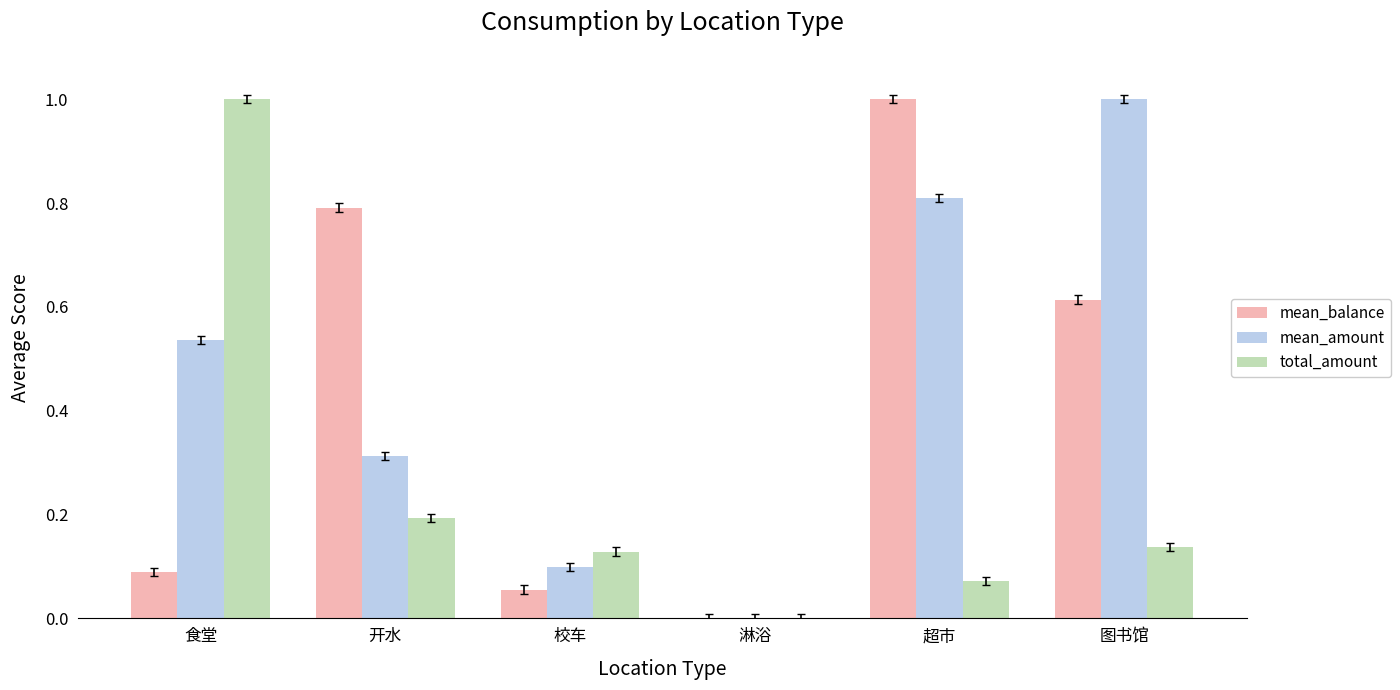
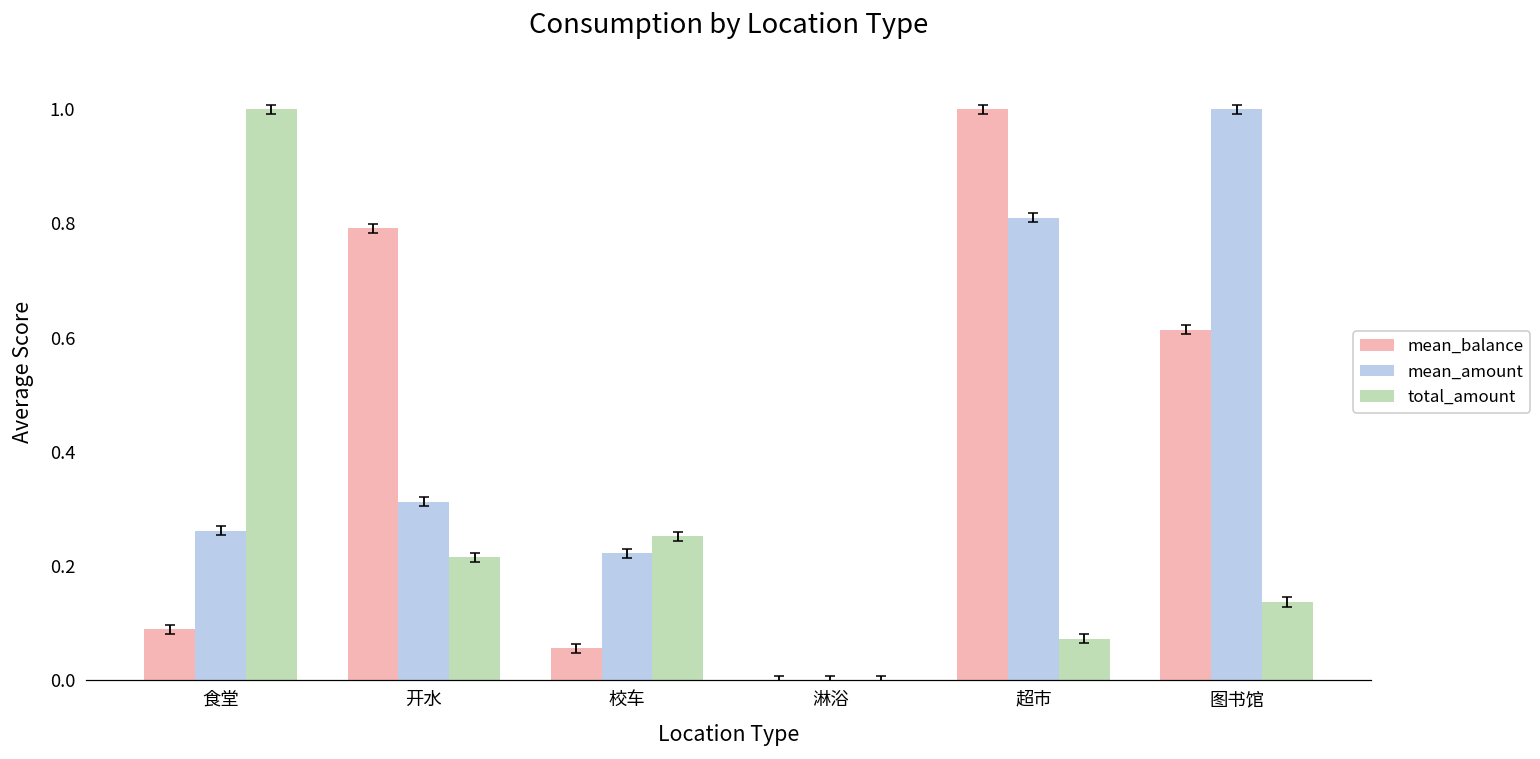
  {
    "mean_balance": {
      "食堂": 0.09,
      "开水": 0.79,
      "校车": 0.06,
      "淋浴": 0.00,
      "超市": 1.00,
      "图书馆": 0.61
    },
    "mean_amount": {
-     "食堂": 0.54,
+     "食堂": 0.26,
      "开水": 0.31,
-     "校车": 0.10,
+     "校车": 0.22,
      "淋浴": 0.00,
      "超市": 0.81,
      "图书馆": 1.00
    },
    "total_amount": {
      "食堂": 1.00,
-     "开水": 0.19,
-     "校车": 0.13,
+     "开水": 0.22,
+     "校车": 0.25,
      "淋浴": 0.00,
      "超市": 0.07,
      "图书馆": 0.14
    }
  }
